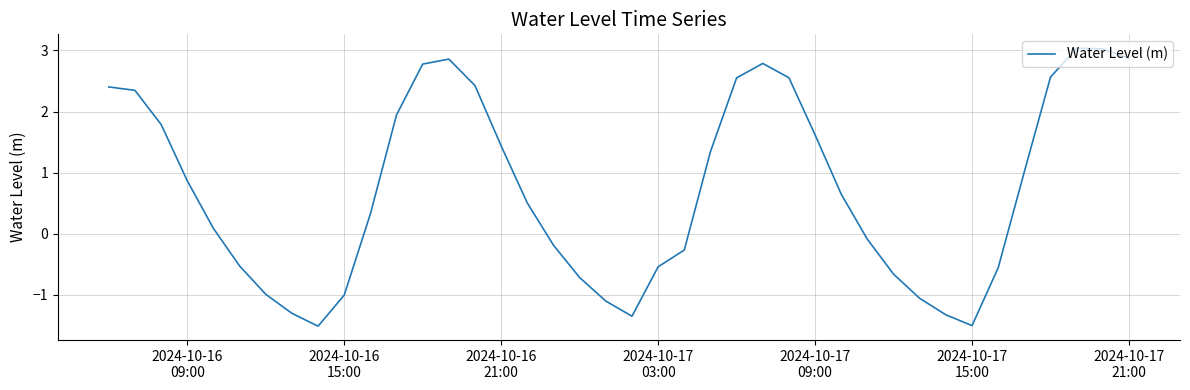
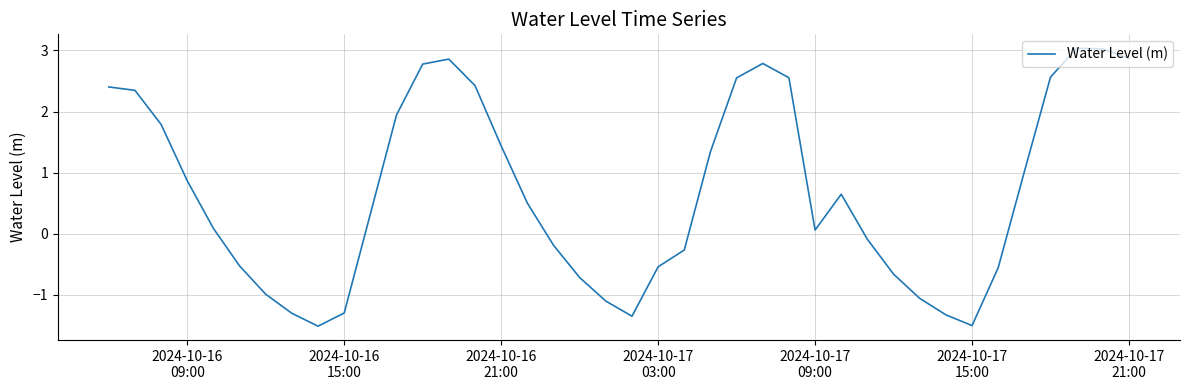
  {
    "2024-10-16 09:00": 0.9,
-   "2024-10-16 15:00": -1.0,
+   "2024-10-16 15:00": -1.3,
    "2024-10-16 21:00": 1.4,
    "2024-10-17 03:00": -0.5,
-   "2024-10-17 09:00": 1.6,
+   "2024-10-17 09:00": 0.1,
    "2024-10-17 15:00": -1.5
  }
